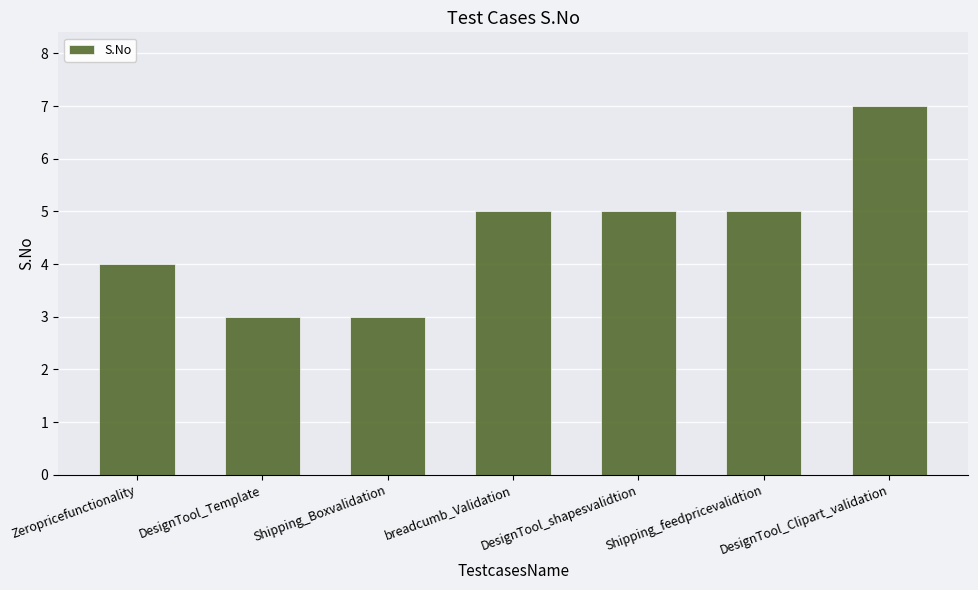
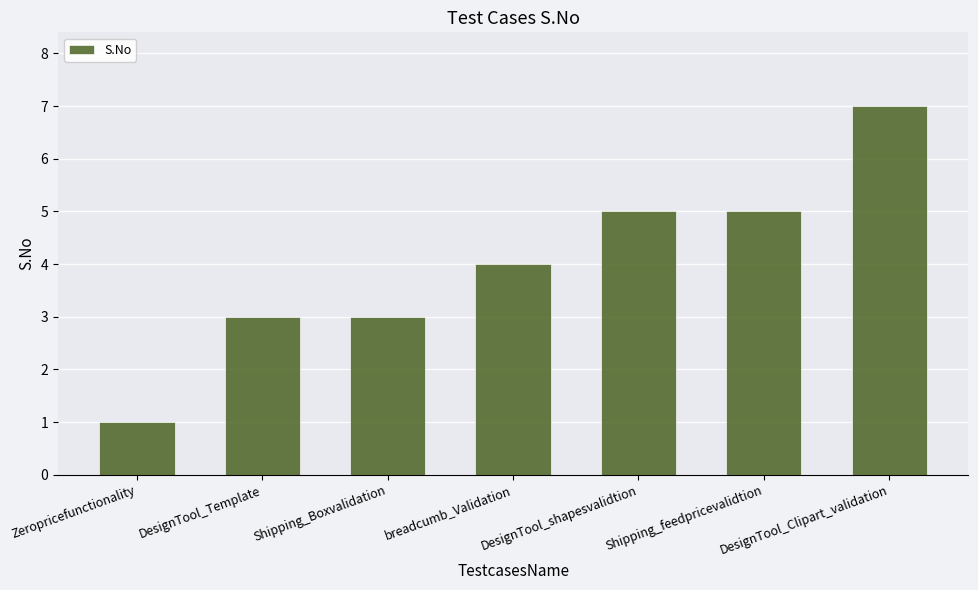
  {
-   "Zeropricefunctionality": 4,
+   "Zeropricefunctionality": 1,
    "DesignTool_Template": 3,
    "Shipping_Boxvalidation": 3,
-   "breadcumb_Validation": 5,
+   "breadcumb_Validation": 4,
    "DesignTool_shapesvalidtion": 5,
    "Shipping_feedpricevalidtion": 5,
    "DesignTool_Clipart_validation": 7
  }
